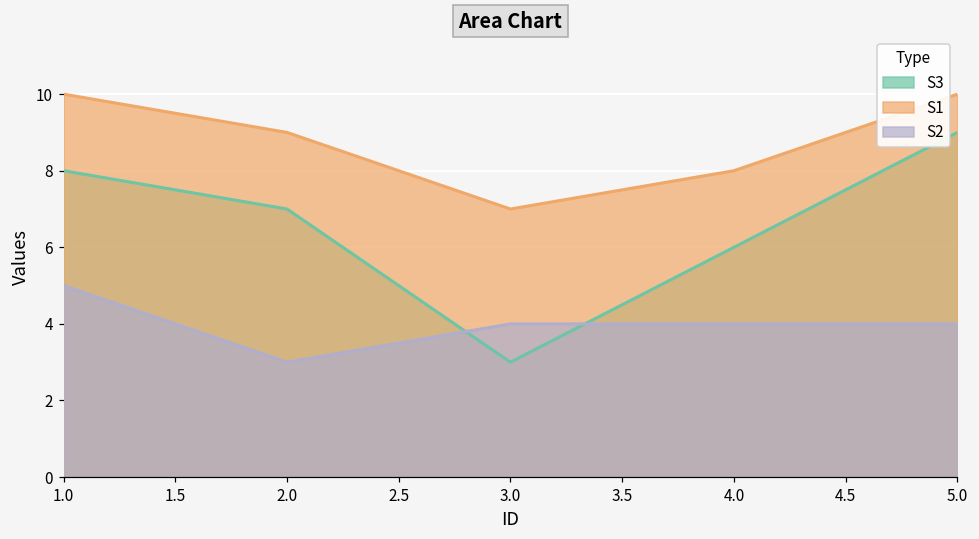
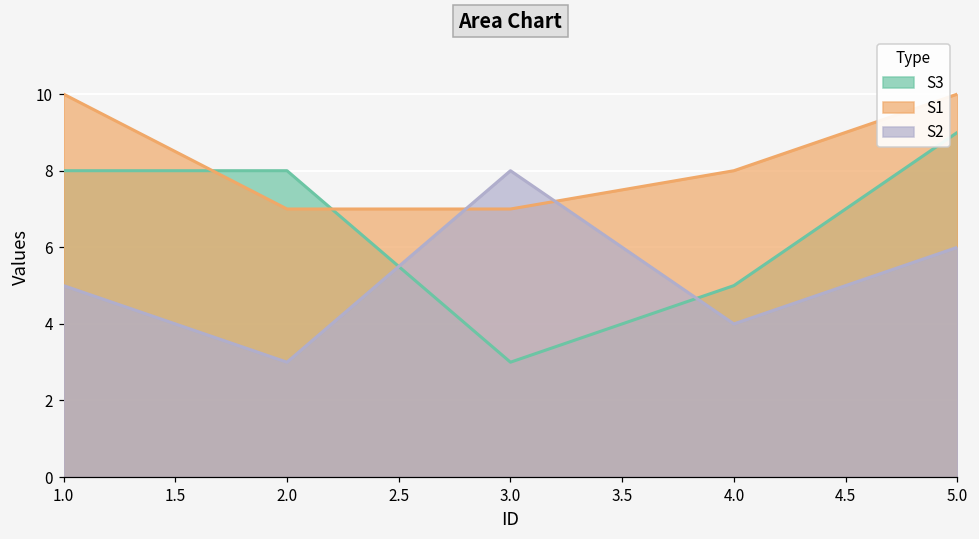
  {
    "S3": {
      "1.0": 8,
-     "2.0": 7,
+     "2.0": 8,
      "3.0": 3,
-     "4.0": 6,
+     "4.0": 5,
      "5.0": 9
    },
    "S1": {
      "1.0": 10,
-     "2.0": 9,
+     "2.0": 7,
      "3.0": 7,
      "4.0": 8,
      "5.0": 10
    },
    "S2": {
      "1.0": 5,
      "2.0": 3,
-     "3.0": 4,
+     "3.0": 8,
      "4.0": 4,
-     "5.0": 4
+     "5.0": 6
    }
  }
